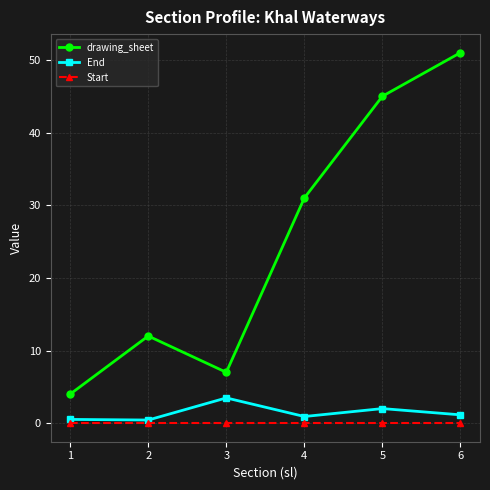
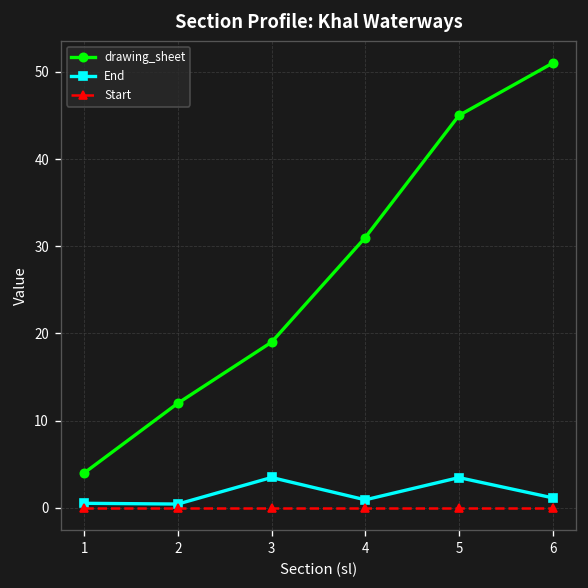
  {
    "drawing_sheet": {
      "1": 4,
      "2": 12,
-     "3": 7,
+     "3": 19,
      "4": 31,
      "5": 45,
      "6": 51
    },
    "End": {
      "1": 1,
      "2": 0,
      "3": 3,
      "4": 1,
-     "5": 2,
+     "5": 3,
      "6": 1
    },
    "Start": {
      "1": 0,
      "2": 0,
      "3": 0,
      "4": 0,
      "5": 0,
      "6": 0
    }
  }
